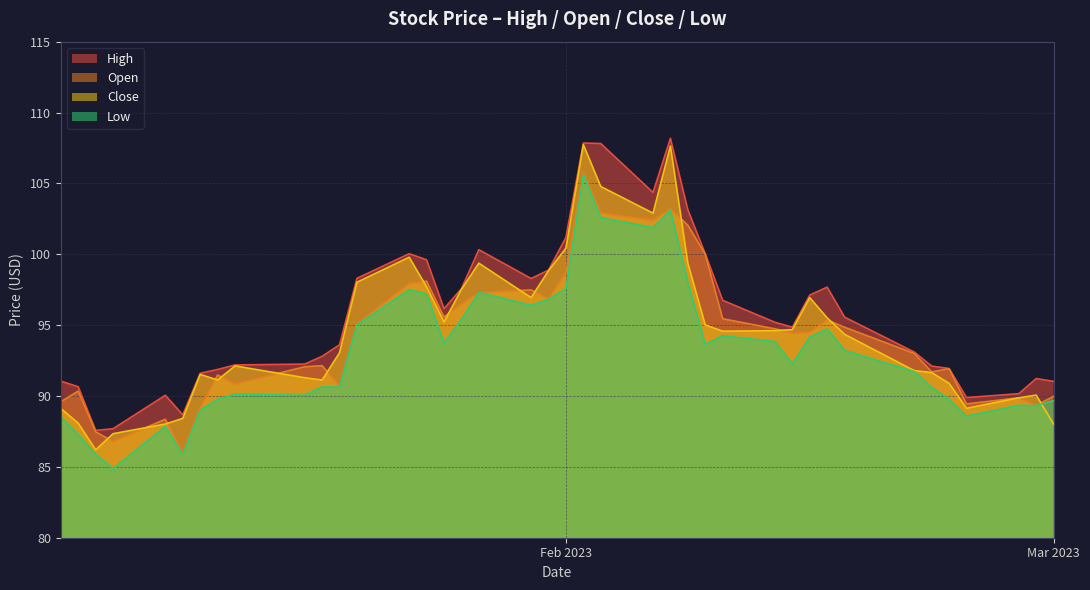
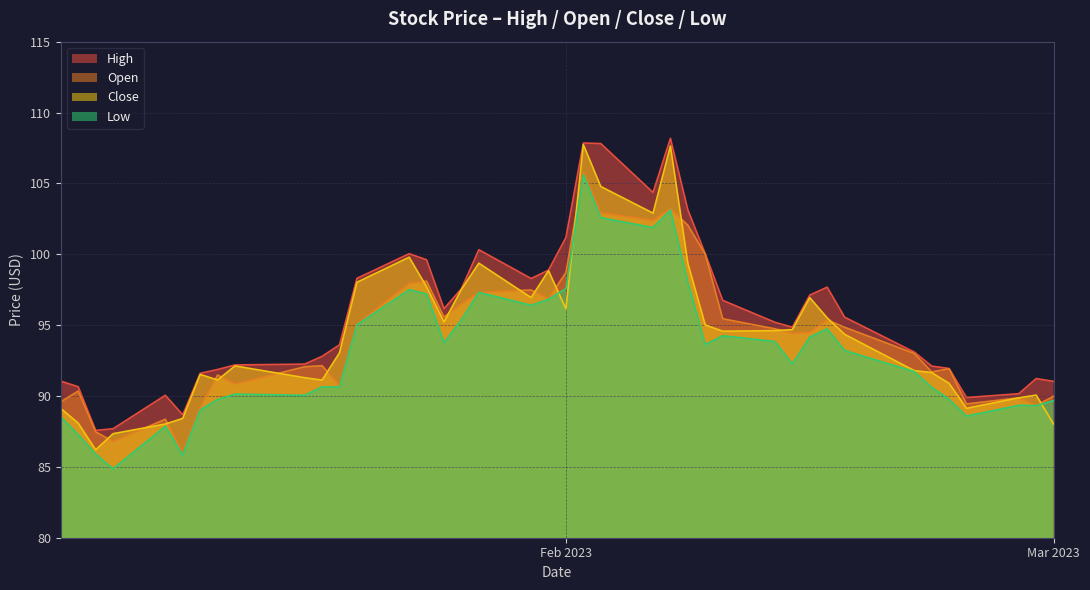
  {
    "Close": {
-     "Feb 2023": 100.4,
+     "Feb 2023": 96.2,
      "Mar 2023": 88.0
    },
    "Low": {
      "Feb 2023": 97.6,
      "Mar 2023": 89.7
    }
  }
